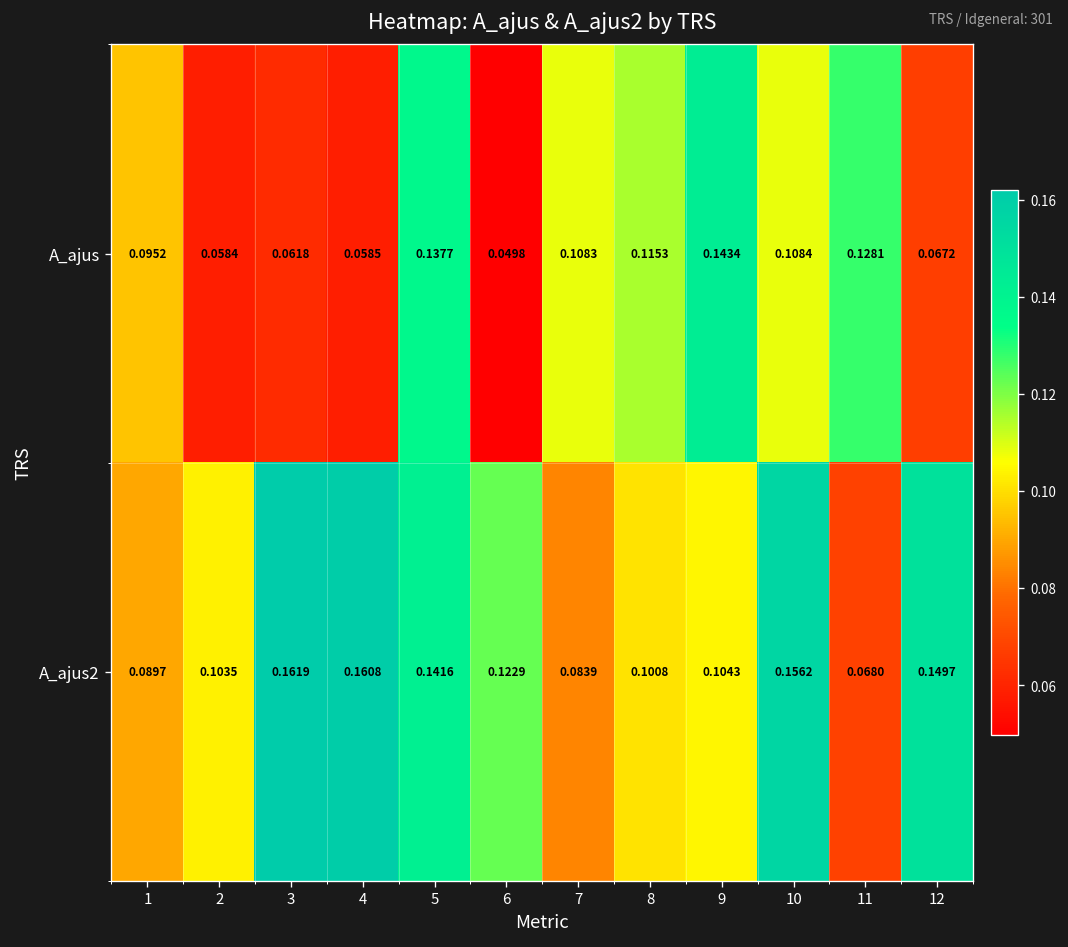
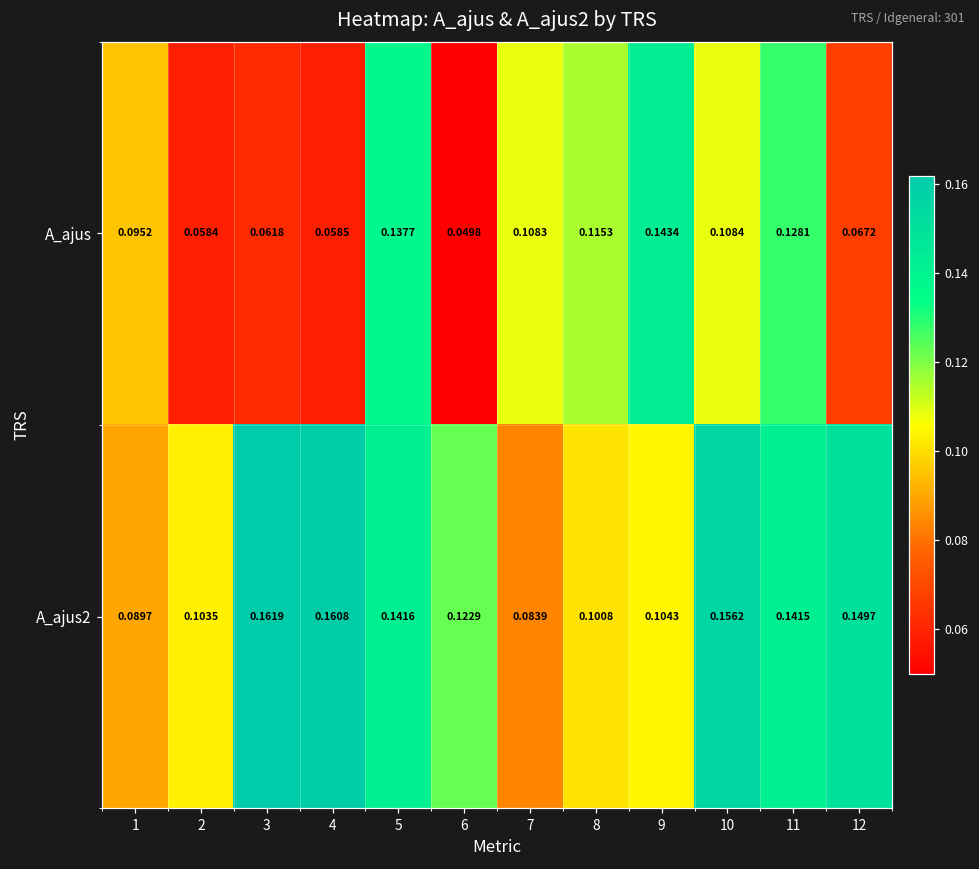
  {
    "A_ajus": {
      "1": 0.0952,
      "2": 0.0584,
      "3": 0.0618,
      "4": 0.0585,
      "5": 0.1377,
      "6": 0.0498,
      "7": 0.1083,
      "8": 0.1153,
      "9": 0.1434,
      "10": 0.1084,
      "11": 0.1281,
      "12": 0.0672
    },
    "A_ajus2": {
      "1": 0.0897,
      "2": 0.1035,
      "3": 0.1619,
      "4": 0.1608,
      "5": 0.1416,
      "6": 0.1229,
      "7": 0.0839,
      "8": 0.1008,
      "9": 0.1043,
      "10": 0.1562,
-     "11": 0.0680,
+     "11": 0.1415,
      "12": 0.1497
    }
  }
